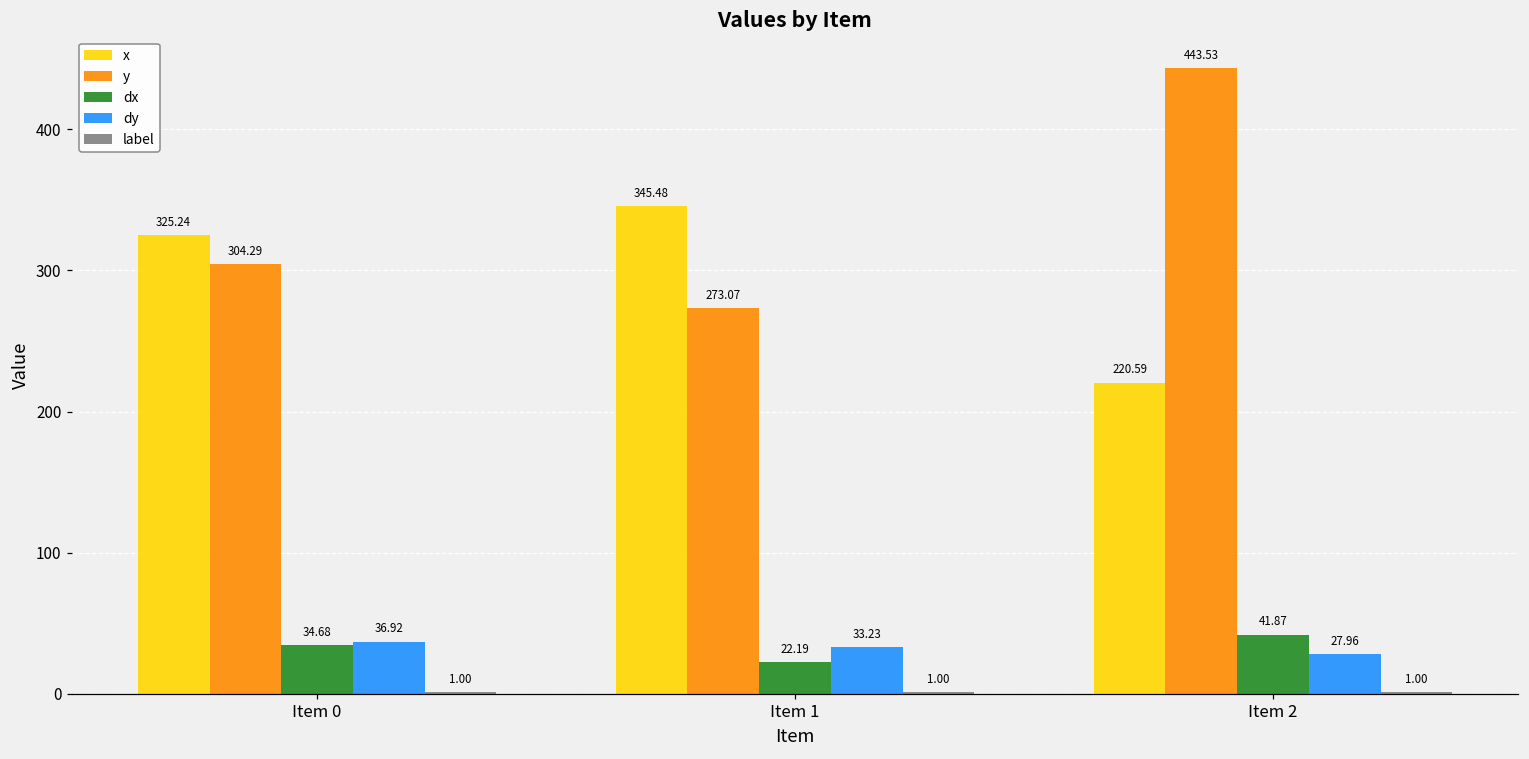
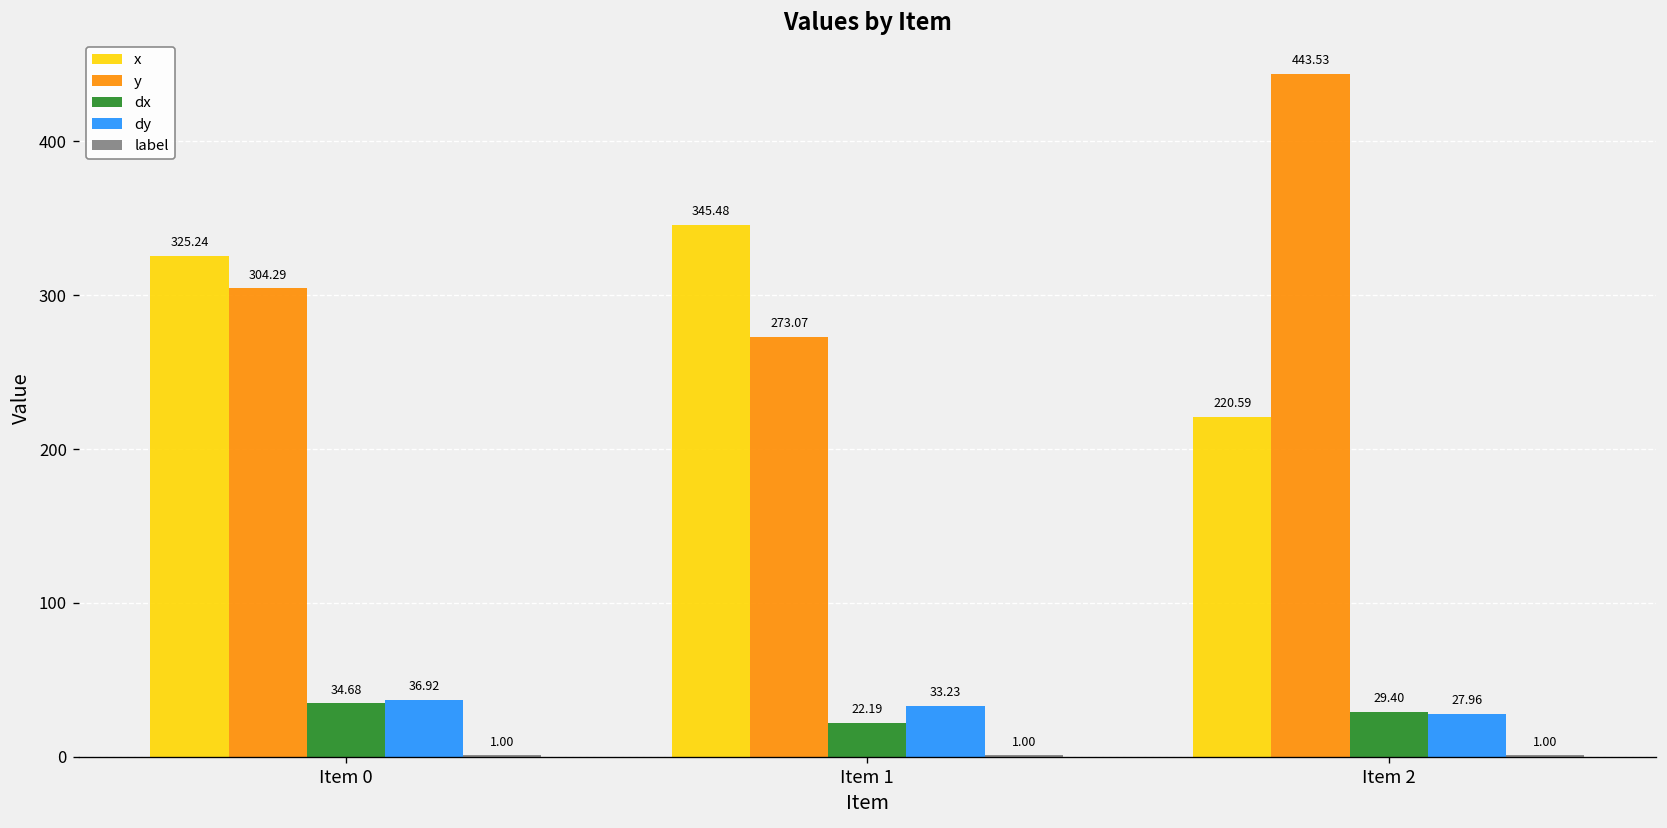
  {
    "x": {
      "Item 0": 325.24,
      "Item 1": 345.48,
      "Item 2": 220.59
    },
    "y": {
      "Item 0": 304.29,
      "Item 1": 273.07,
      "Item 2": 443.53
    },
    "dx": {
      "Item 0": 34.68,
      "Item 1": 22.19,
-     "Item 2": 41.87
+     "Item 2": 29.40
    },
    "dy": {
      "Item 0": 36.92,
      "Item 1": 33.23,
      "Item 2": 27.96
    },
    "label": {
      "Item 0": 1.00,
      "Item 1": 1.00,
      "Item 2": 1.00
    }
  }
